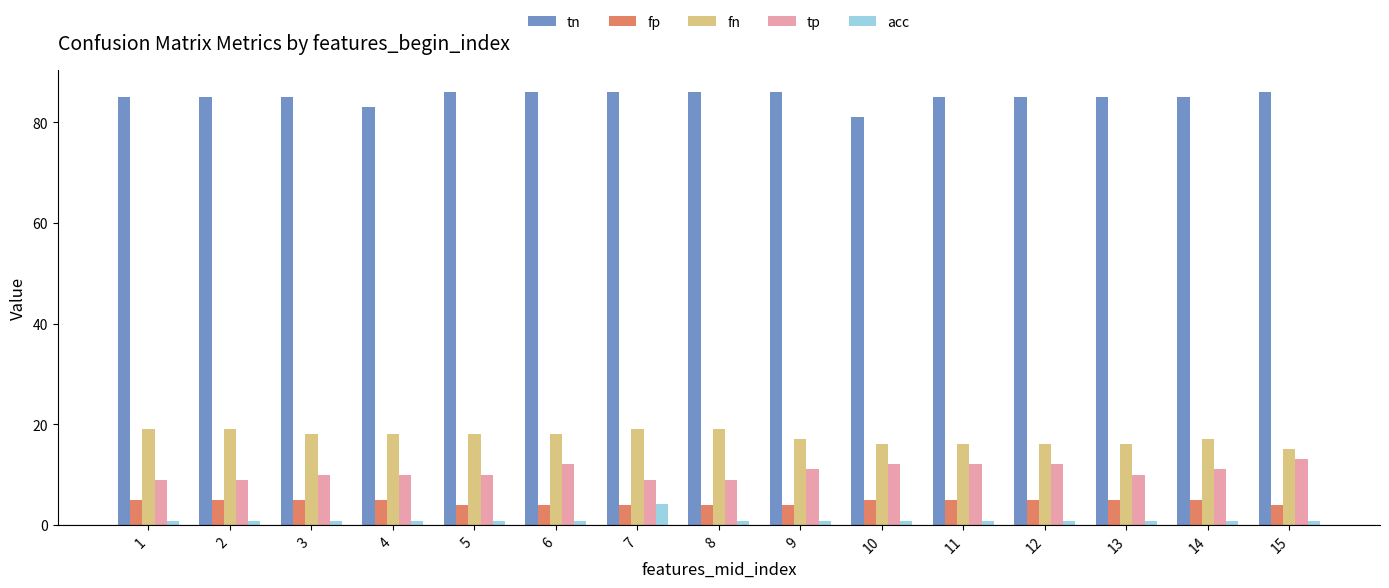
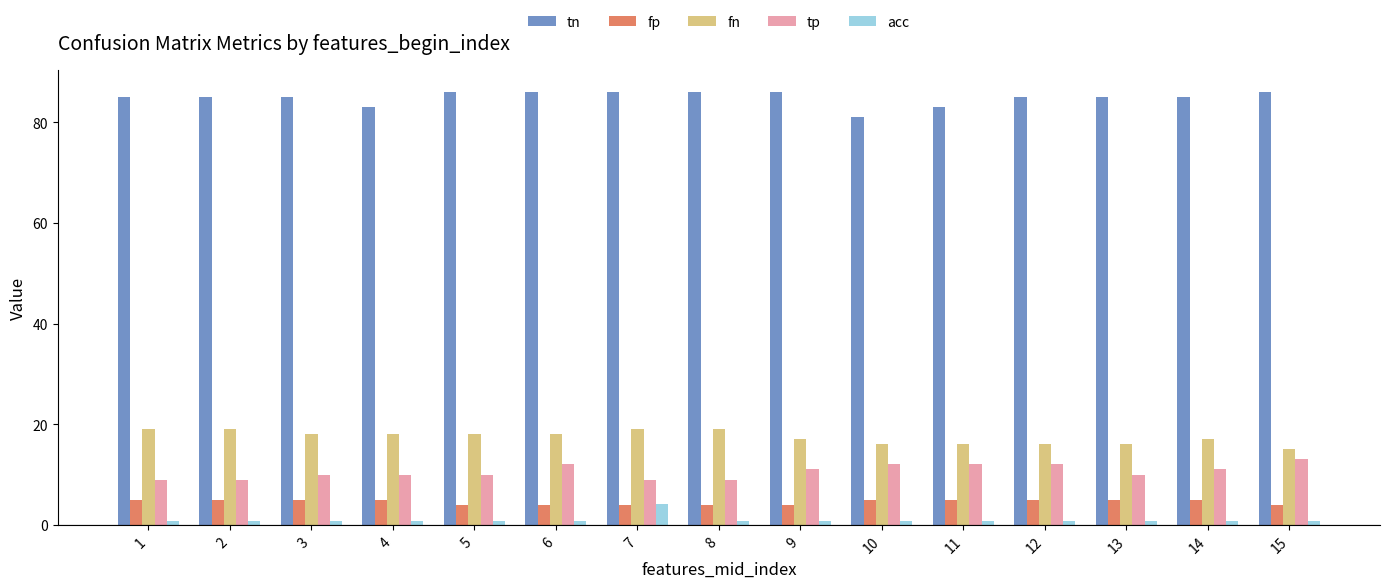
  {
    "tn": {
      "1": 85,
      "2": 85,
      "3": 85,
      "4": 83,
      "5": 86,
      "6": 86,
      "7": 86,
      "8": 86,
      "9": 86,
      "10": 81,
-     "11": 85,
+     "11": 83,
      "12": 85,
      "13": 85,
      "14": 85,
      "15": 86
    },
    "fp": {
      "1": 5,
      "2": 5,
      "3": 5,
      "4": 5,
      "5": 4,
      "6": 4,
      "7": 4,
      "8": 4,
      "9": 4,
      "10": 5,
      "11": 5,
      "12": 5,
      "13": 5,
      "14": 5,
      "15": 4
    },
    "fn": {
      "1": 19,
      "2": 19,
      "3": 18,
      "4": 18,
      "5": 18,
      "6": 18,
      "7": 19,
      "8": 19,
      "9": 17,
      "10": 16,
      "11": 16,
      "12": 16,
      "13": 16,
      "14": 17,
      "15": 15
    },
    "tp": {
      "1": 9,
      "2": 9,
      "3": 10,
      "4": 10,
      "5": 10,
      "6": 12,
      "7": 9,
      "8": 9,
      "9": 11,
      "10": 12,
      "11": 12,
      "12": 12,
      "13": 10,
      "14": 11,
      "15": 13
    },
    "acc": {
      "1": 1,
      "2": 1,
      "3": 1,
      "4": 1,
      "5": 1,
      "6": 1,
      "7": 4,
      "8": 1,
      "9": 1,
      "10": 1,
      "11": 1,
      "12": 1,
      "13": 1,
      "14": 1,
      "15": 1
    }
  }
